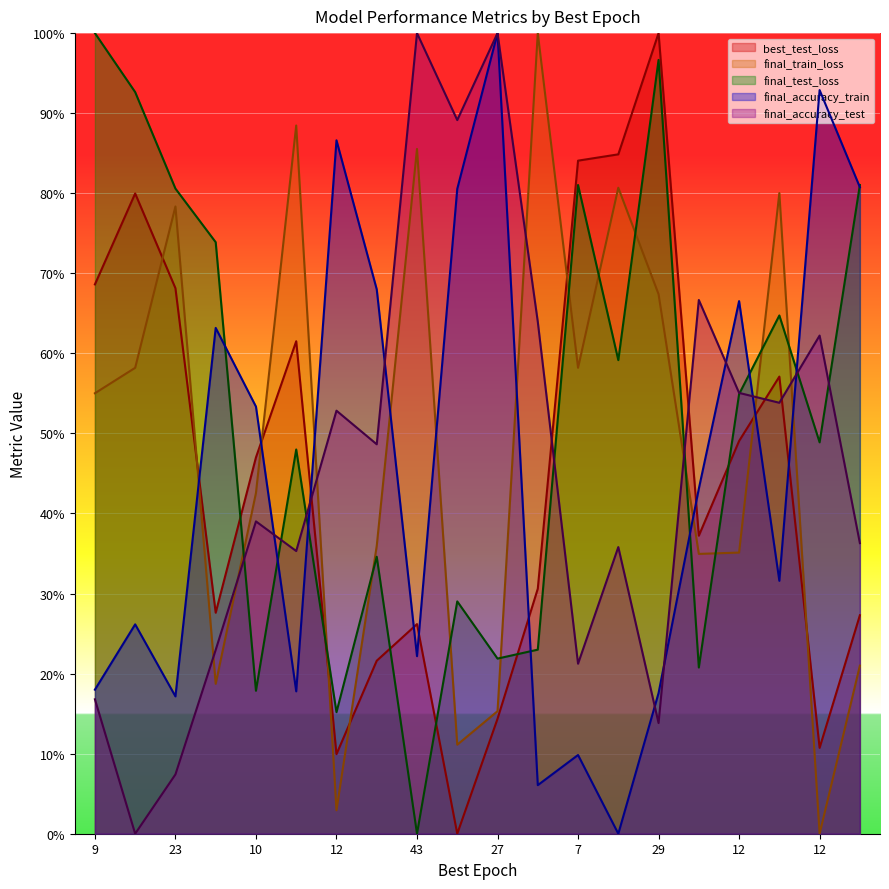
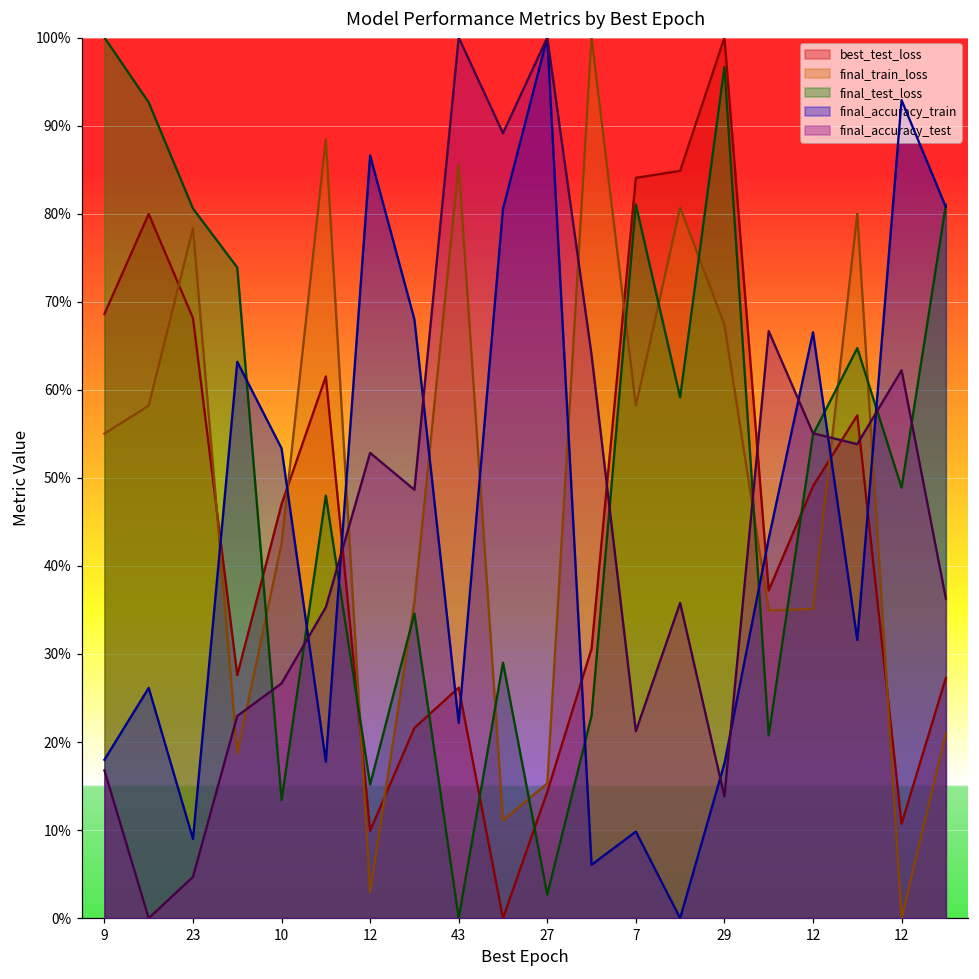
  {
    "final_test_loss": {
      "23": "81%",
-     "10": "18%",
+     "10": "13%",
      "43": "0%",
-     "27": "22%",
+     "27": "3%",
      "29": "97%"
    },
    "final_accuracy_train": {
-     "23": "17%",
+     "23": "9%",
      "10": "53%",
      "43": "22%",
      "29": "18%"
    },
    "final_accuracy_test": {
-     "23": "7%",
-     "10": "39%",
+     "23": "5%",
+     "10": "27%",
      "43": "100%",
      "29": "14%"
    }
  }
